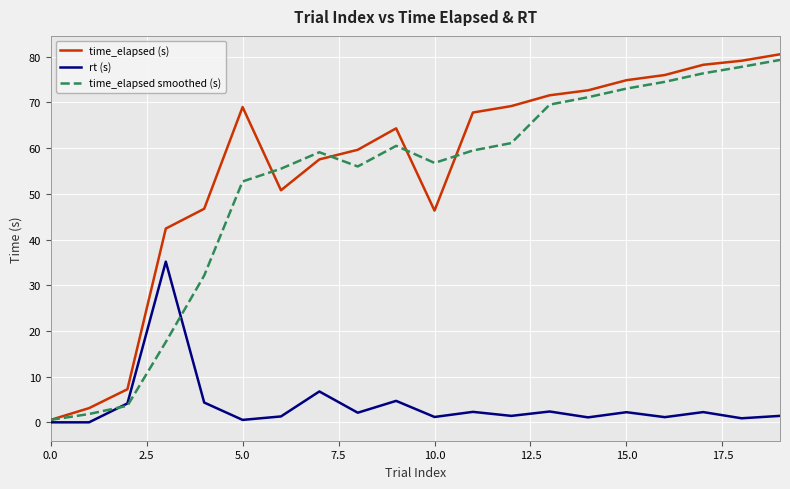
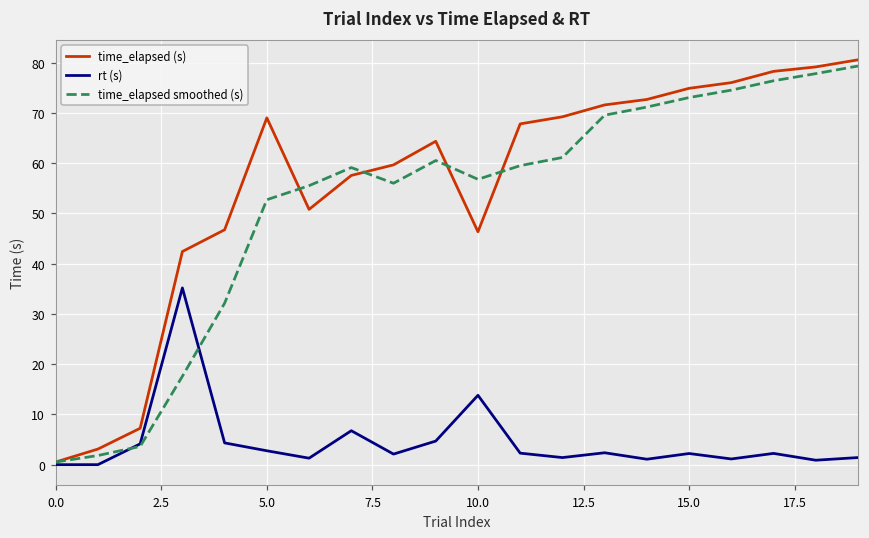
  {
    "time_elapsed (s)": {
      "5.0": 69,
      "10.0": 46,
      "15.0": 75
    },
    "rt (s)": {
-     "5.0": 1,
-     "10.0": 1,
+     "5.0": 3,
+     "10.0": 14,
      "15.0": 2
    },
    "time_elapsed smoothed (s)": {
      "5.0": 53,
      "10.0": 57,
      "15.0": 73
    }
  }
